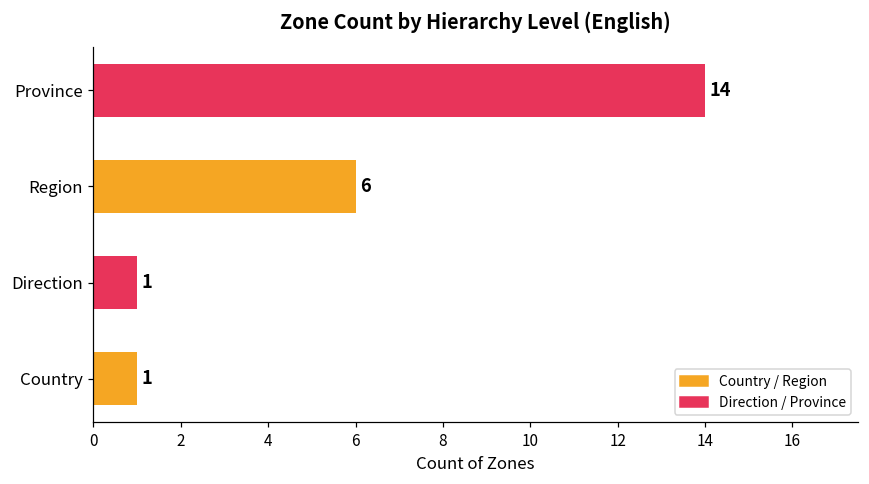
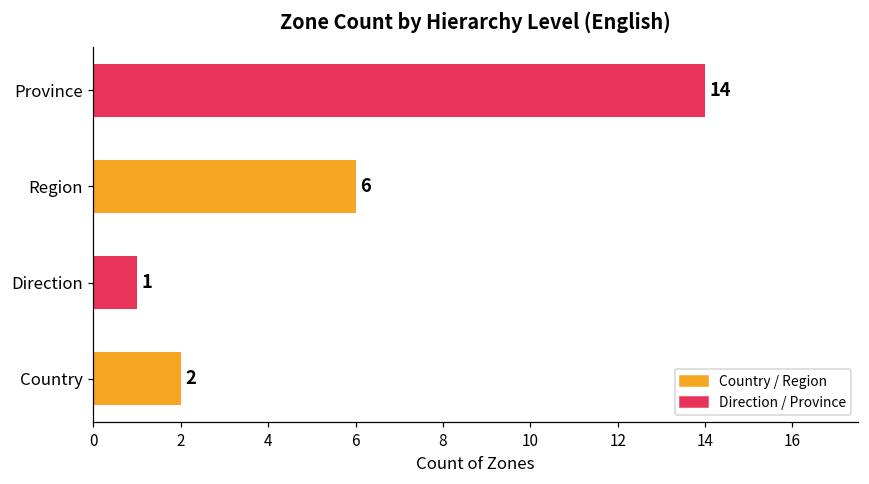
  {
    "Province": 14,
    "Region": 6,
    "Direction": 1,
-   "Country": 1
+   "Country": 2
  }
